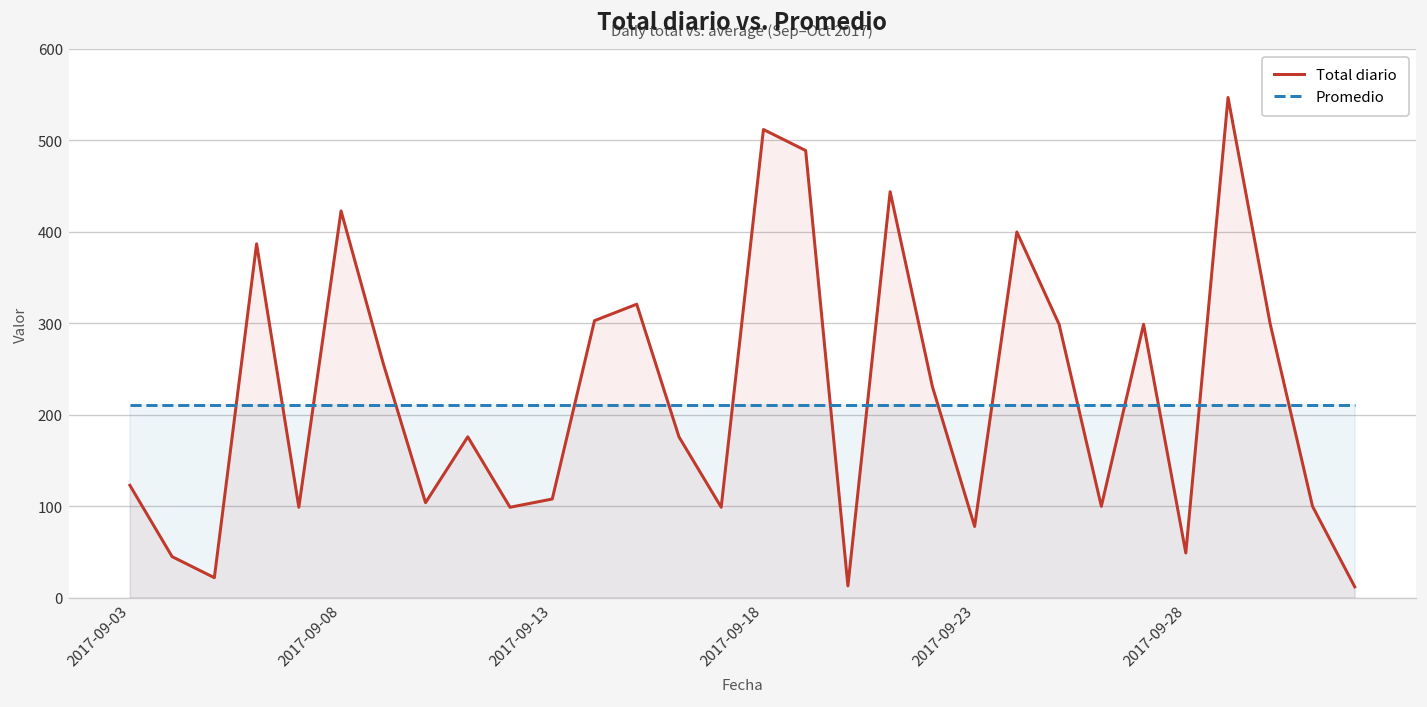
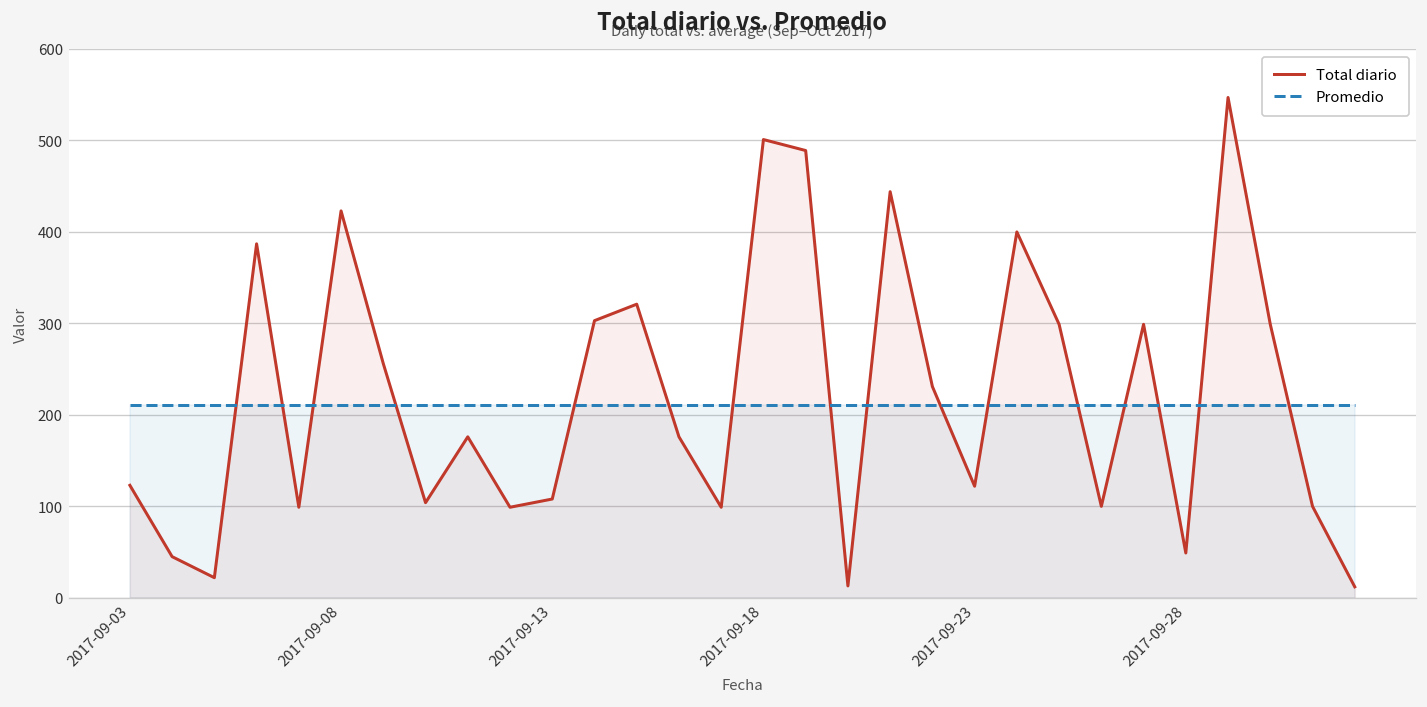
  {
    "Total diario": {
      "2017-09-03": 120,
      "2017-09-08": 420,
      "2017-09-13": 110,
-     "2017-09-18": 510,
-     "2017-09-23": 80,
+     "2017-09-18": 500,
+     "2017-09-23": 120,
      "2017-09-28": 50
    },
    "Promedio": {
      "2017-09-03": 210,
      "2017-09-08": 210,
      "2017-09-13": 210,
      "2017-09-18": 210,
      "2017-09-23": 210,
      "2017-09-28": 210
    }
  }
